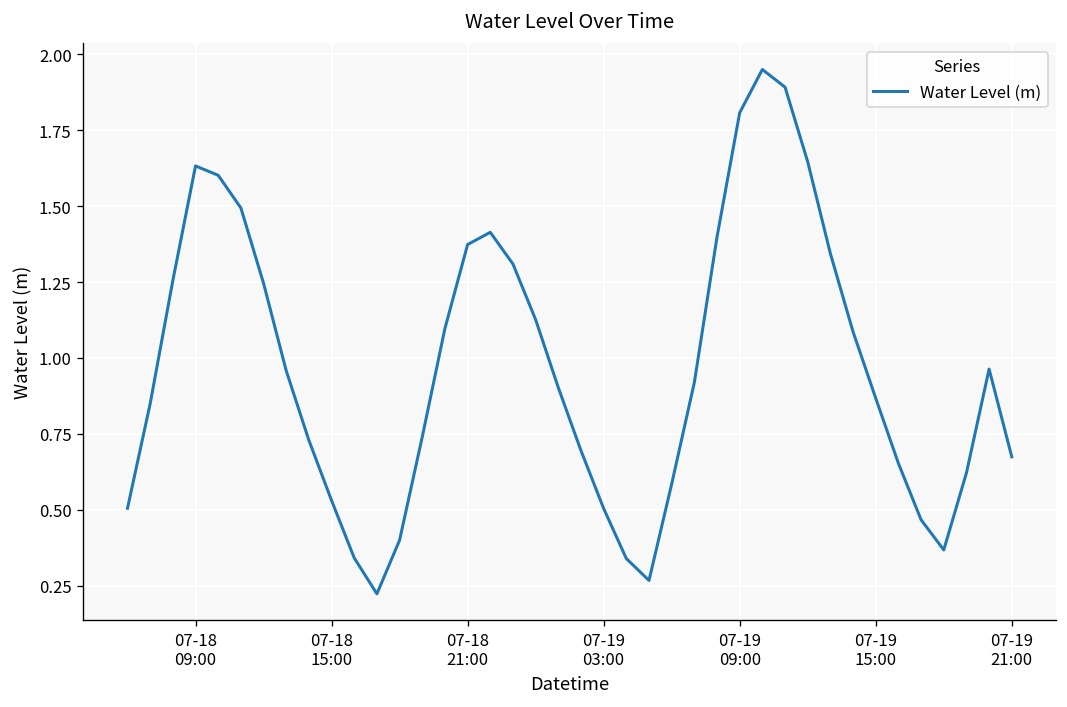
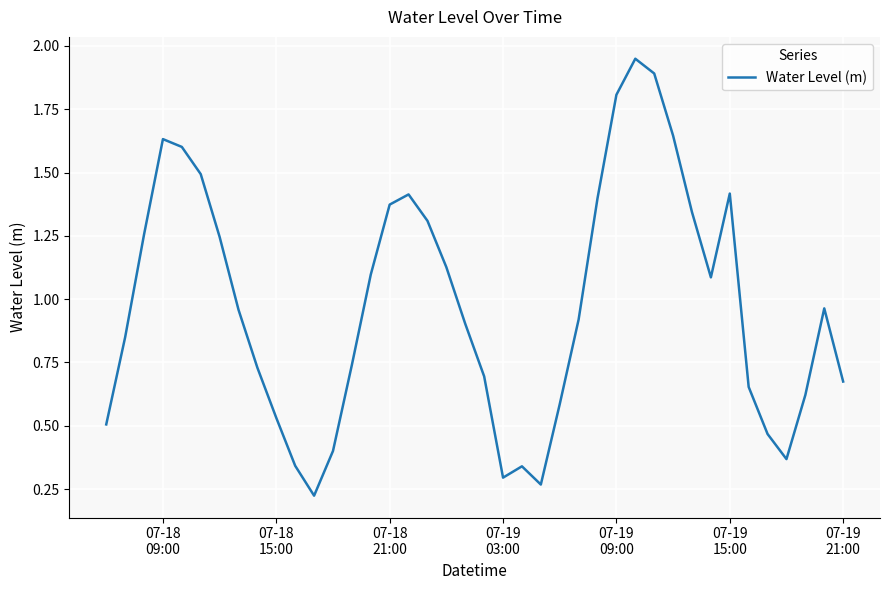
  {
    "07-18 09:00": 1.63,
    "07-18 15:00": 0.53,
    "07-18 21:00": 1.37,
-   "07-19 03:00": 0.50,
+   "07-19 03:00": 0.29,
    "07-19 09:00": 1.81,
-   "07-19 15:00": 0.87,
+   "07-19 15:00": 1.42,
    "07-19 21:00": 0.67
  }
